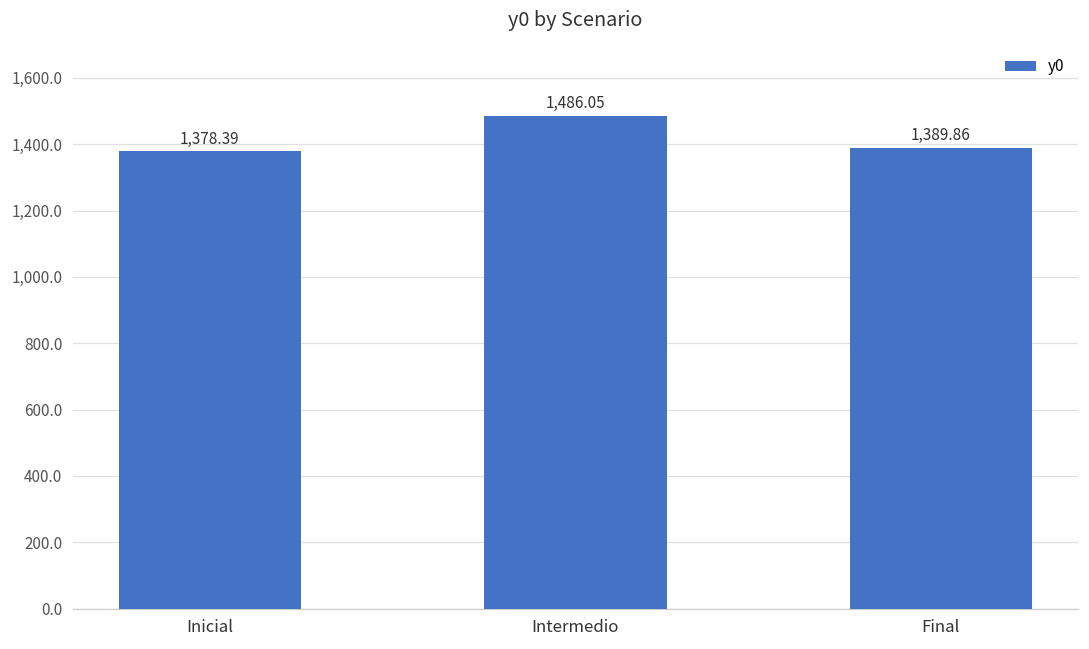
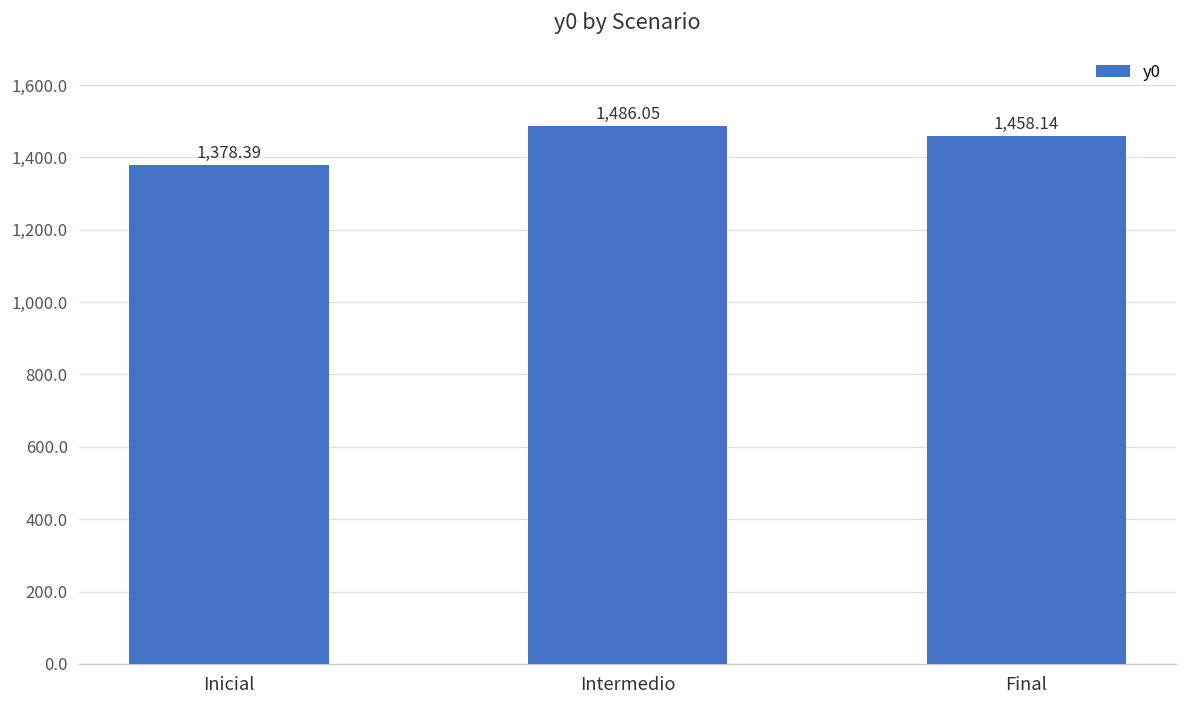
  {
    "Inicial": "1,378.39",
    "Intermedio": "1,486.05",
-   "Final": "1,389.86"
+   "Final": "1,458.14"
  }
